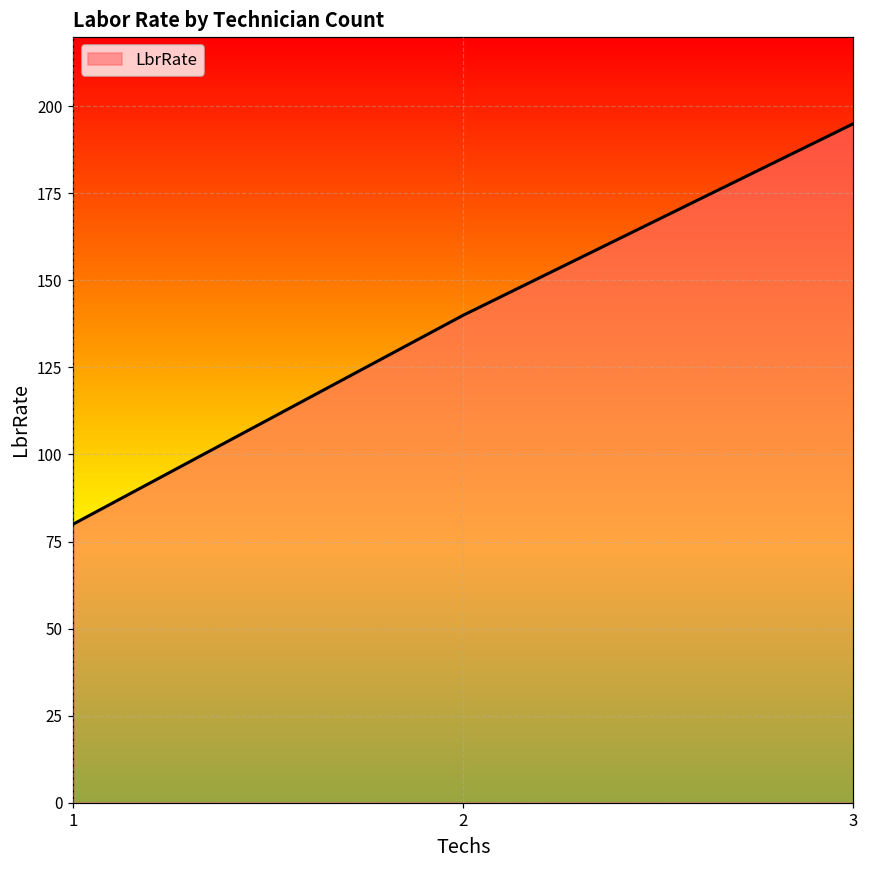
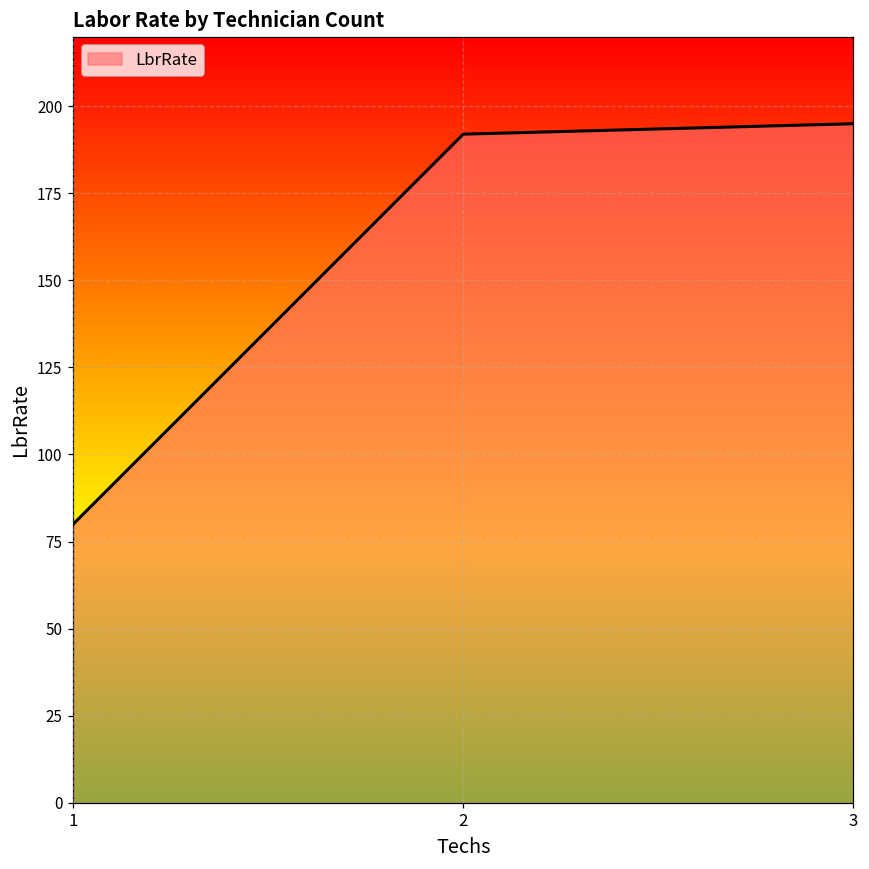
  {
    "1": 80,
-   "2": 140,
+   "2": 192,
    "3": 195
  }
